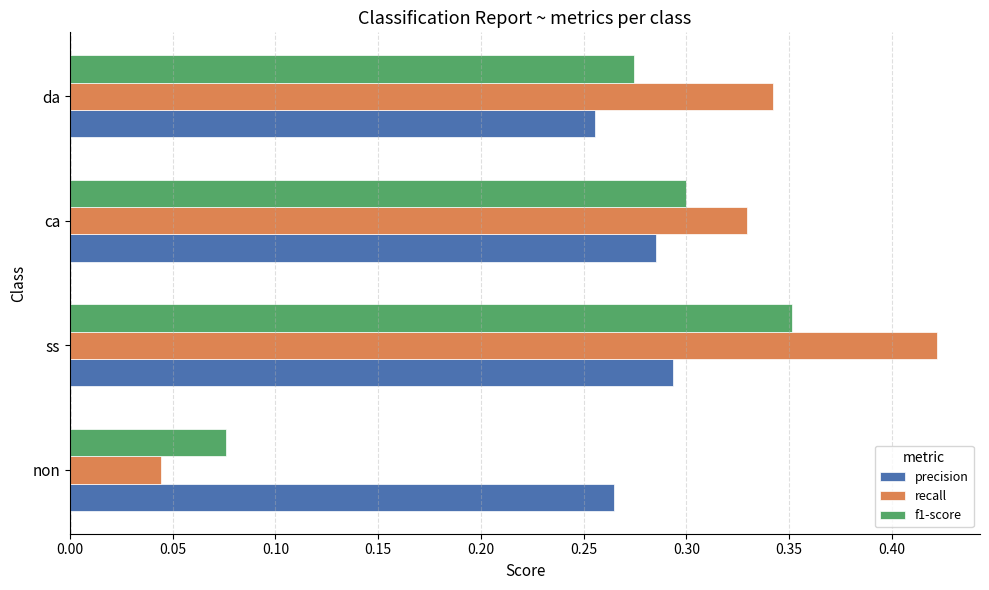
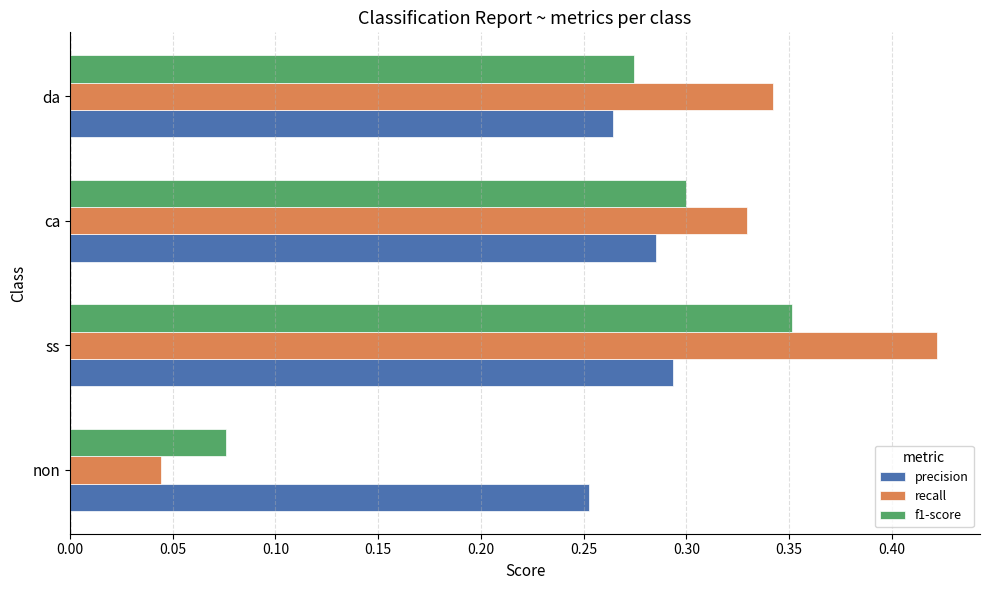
  {
    "precision": {
-     "da": 0.255,
+     "da": 0.264,
      "ca": 0.285,
      "ss": 0.294,
-     "non": 0.265
+     "non": 0.252
    },
    "recall": {
      "da": 0.342,
      "ca": 0.330,
      "ss": 0.422,
      "non": 0.044
    },
    "f1-score": {
      "da": 0.275,
      "ca": 0.300,
      "ss": 0.352,
      "non": 0.076
    }
  }
